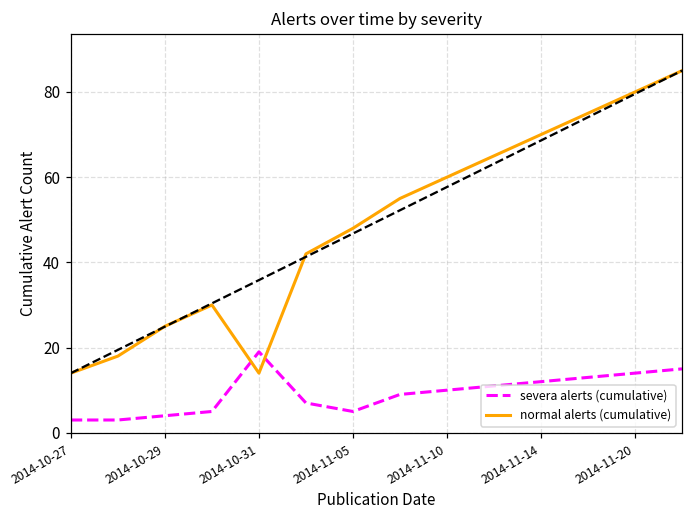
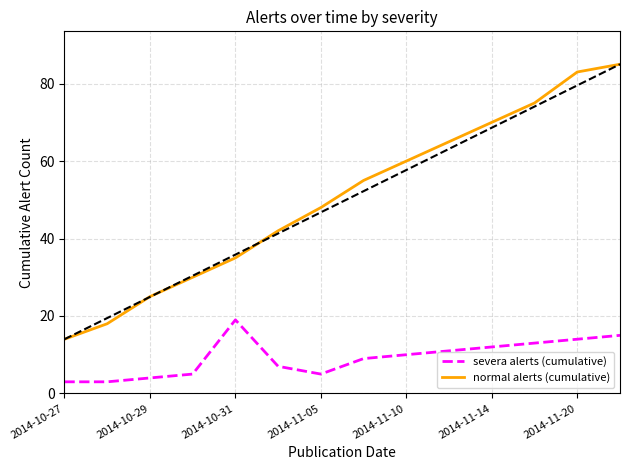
  {
    "severa alerts (cumulative)": {
      "2014-10-27": 3,
      "2014-10-29": 4,
      "2014-10-31": 19,
      "2014-11-05": 5,
      "2014-11-10": 10,
      "2014-11-14": 12,
      "2014-11-20": 14
    },
    "normal alerts (cumulative)": {
      "2014-10-29": 25,
-     "2014-10-31": 14,
+     "2014-10-31": 35,
      "2014-11-05": 48,
      "2014-11-10": 60,
      "2014-11-14": 70,
-     "2014-11-20": 80
+     "2014-11-20": 83
    }
  }
